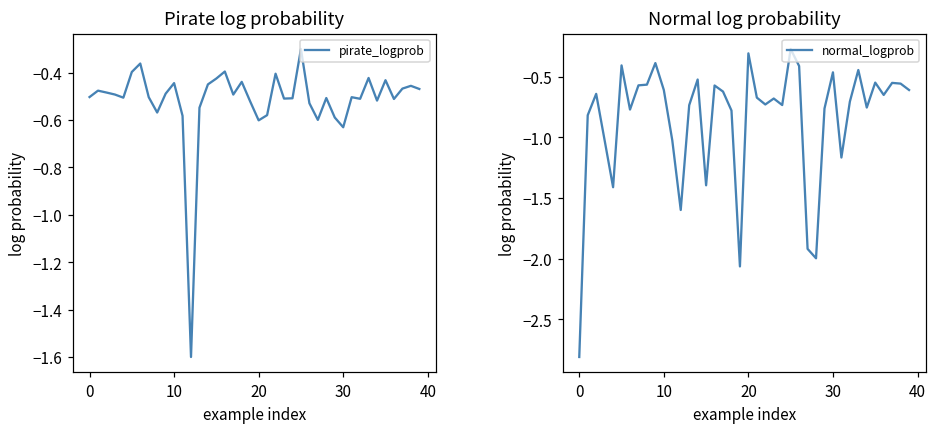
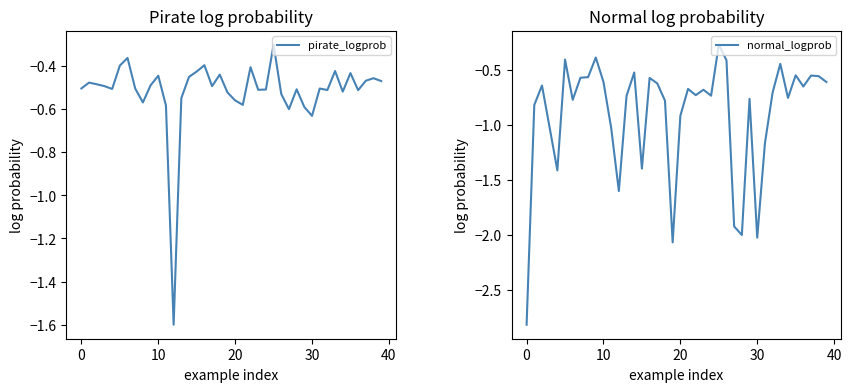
  {
    "Pirate log probability": {
      "0": -0.50,
      "10": -0.44,
-     "20": -0.60,
+     "20": -0.56,
      "30": -0.63
    },
    "Normal log probability": {
      "0": -2.81,
      "10": -0.61,
-     "20": -0.31,
-     "30": -0.46
+     "20": -0.92,
+     "30": -2.02
    }
  }
